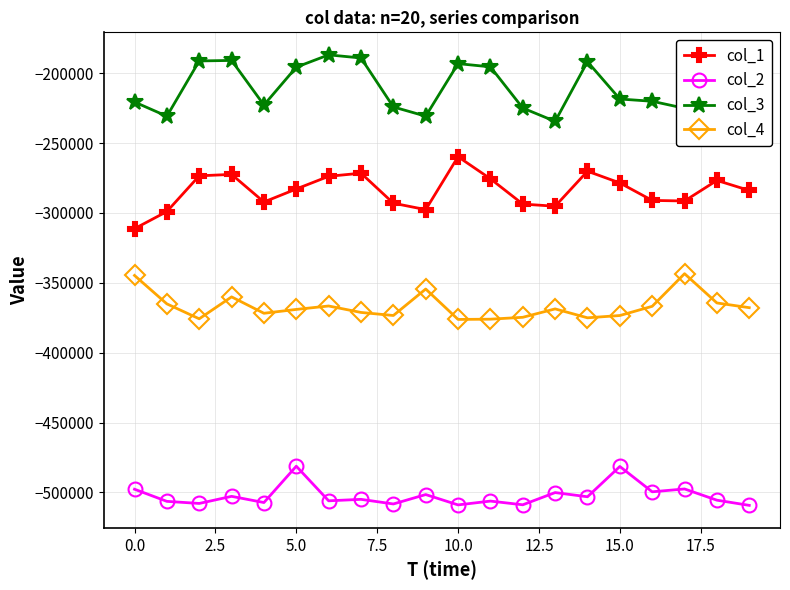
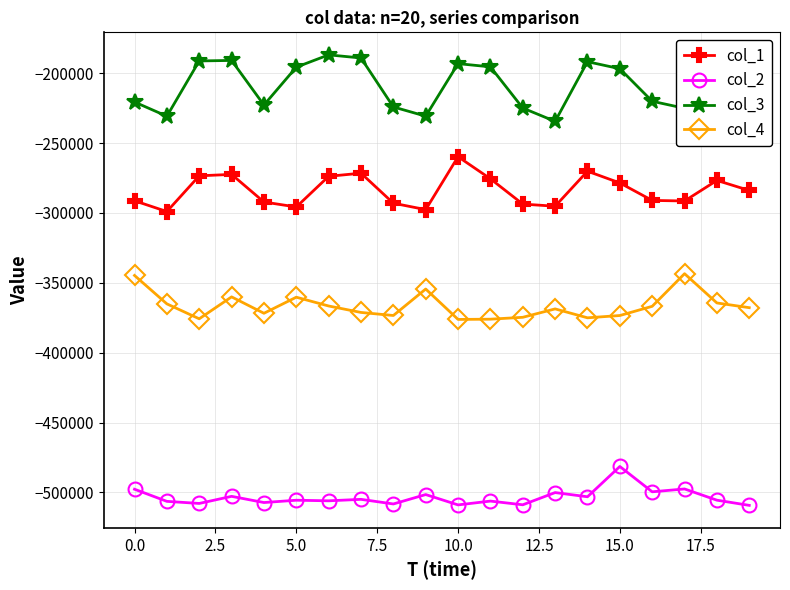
  {
    "col_1": {
-     "0.0": -311000,
-     "5.0": -283000,
+     "0.0": -291000,
+     "5.0": -296000,
      "10.0": -260000,
      "15.0": -279000
    },
    "col_2": {
      "0.0": -498000,
-     "5.0": -481000,
+     "5.0": -506000,
      "10.0": -509000,
      "15.0": -481000
    },
    "col_3": {
      "0.0": -221000,
      "5.0": -196000,
      "10.0": -193000,
-     "15.0": -218000
+     "15.0": -197000
    },
    "col_4": {
      "0.0": -345000,
-     "5.0": -369000,
+     "5.0": -360000,
      "10.0": -376000,
      "15.0": -373000
    }
  }
